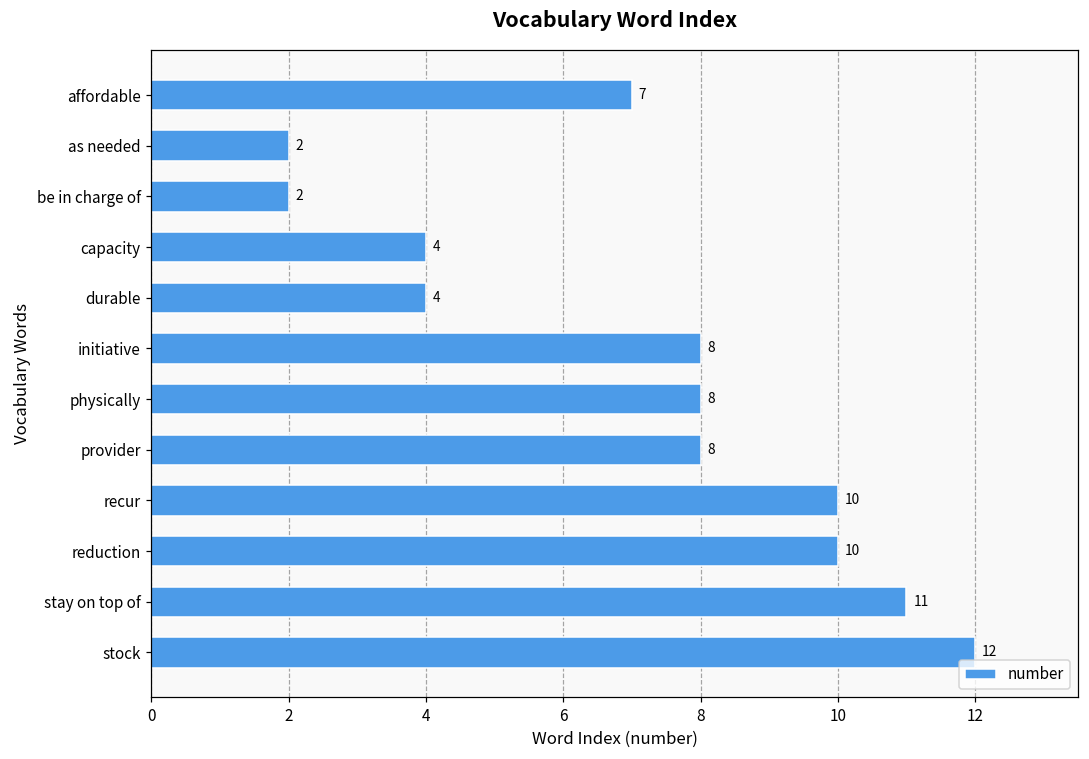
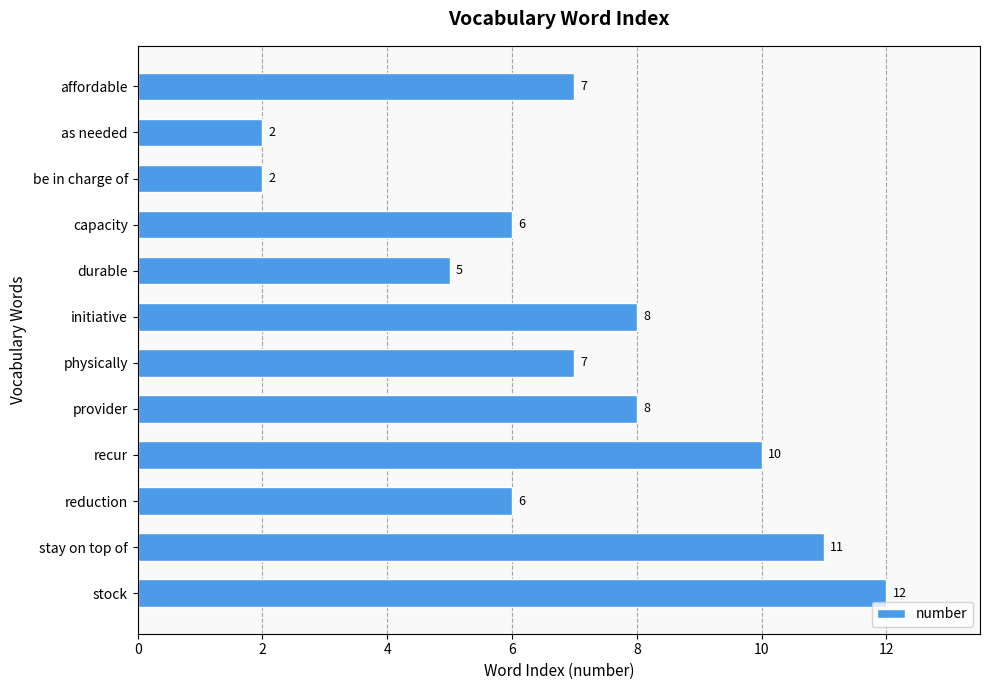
  {
    "affordable": 7,
    "as needed": 2,
    "be in charge of": 2,
-   "capacity": 4,
-   "durable": 4,
+   "capacity": 6,
+   "durable": 5,
    "initiative": 8,
-   "physically": 8,
+   "physically": 7,
    "provider": 8,
    "recur": 10,
-   "reduction": 10,
+   "reduction": 6,
    "stay on top of": 11,
    "stock": 12
  }
